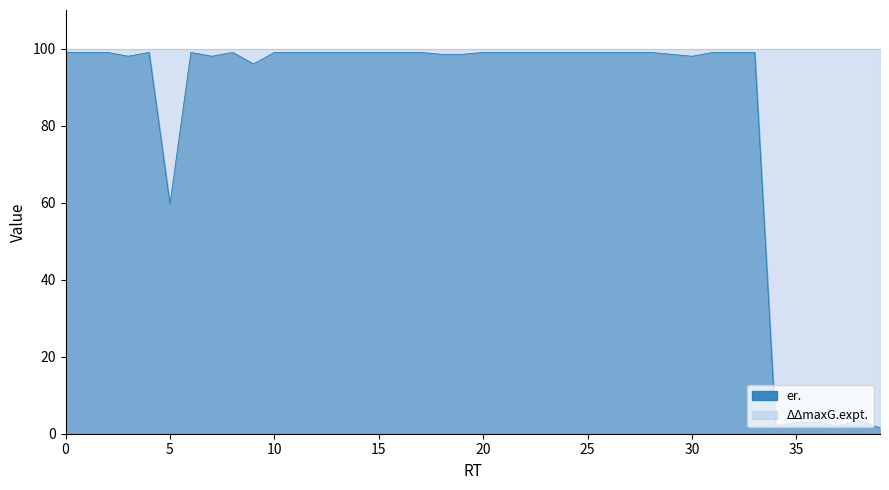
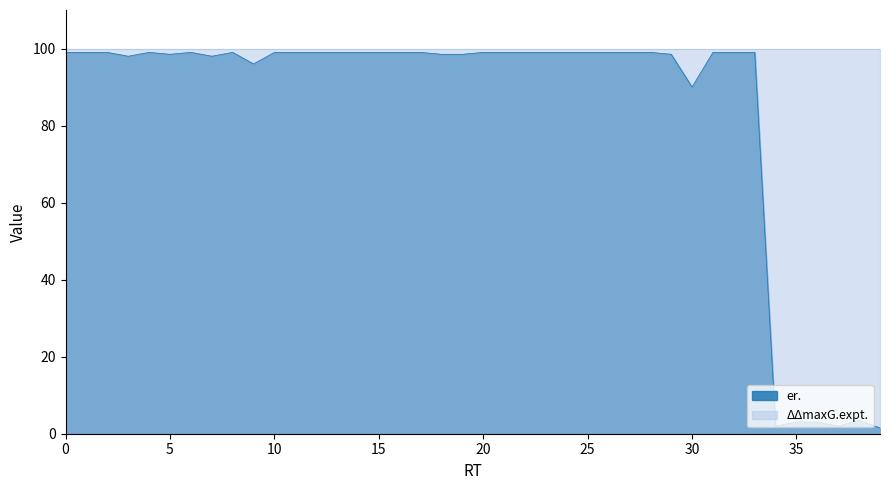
  {
    "er.": {
      "0": 99,
-     "5": 60,
+     "5": 99,
      "10": 99,
      "15": 99,
      "20": 99,
      "25": 99,
-     "30": 98
+     "30": 90
    },
    "ΔΔmaxG.expt.": {
      "0": 100,
      "5": 100,
      "10": 100,
      "15": 100,
      "20": 100,
      "25": 100,
      "30": 100,
      "35": 100
    }
  }
